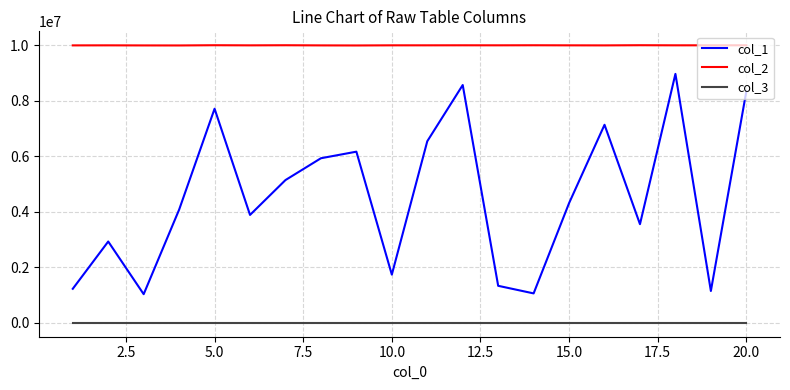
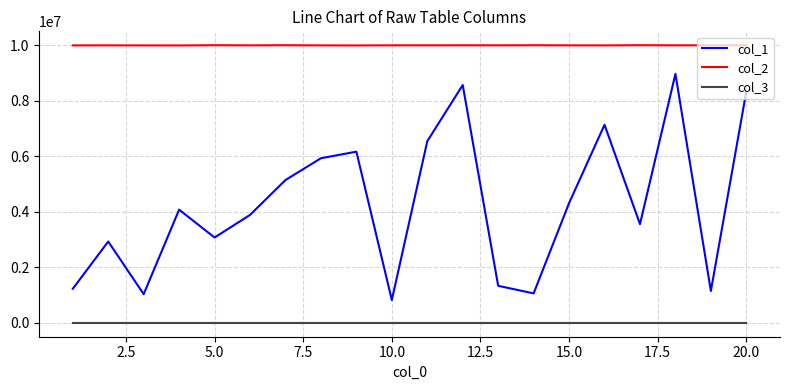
  {
    "col_1": {
-     "5.0": 7700000,
-     "10.0": 1700000,
+     "5.0": 3100000,
+     "10.0": 800000,
      "15.0": 4300000
    },
    "col_2": {
      "5.0": 10000000,
      "10.0": 10000000,
      "15.0": 10000000
    },
    "col_3": {
      "5.0": 0,
      "10.0": 0,
      "15.0": 0,
      "20.0": 0
    }
  }
